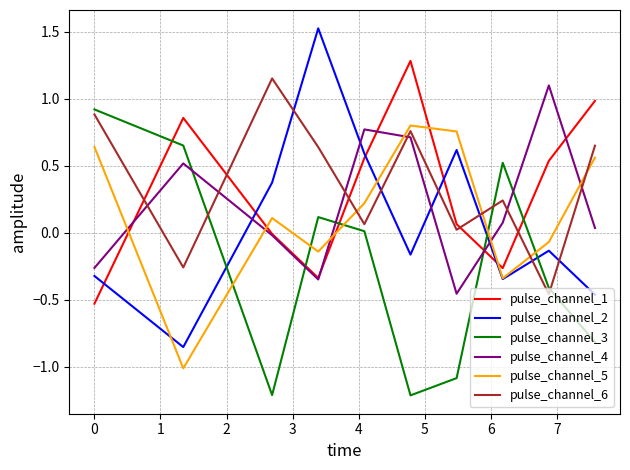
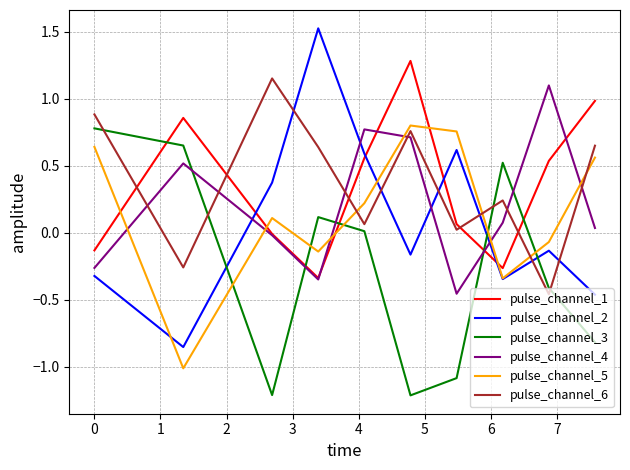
  {
    "pulse_channel_1": {
-     "0": -0.53
+     "0": -0.13
    },
    "pulse_channel_2": {
      "0": -0.32
    },
    "pulse_channel_3": {
-     "0": 0.92
+     "0": 0.78
    },
    "pulse_channel_4": {
      "0": -0.26
    },
    "pulse_channel_5": {
      "0": 0.64
    },
    "pulse_channel_6": {
      "0": 0.88
    }
  }
